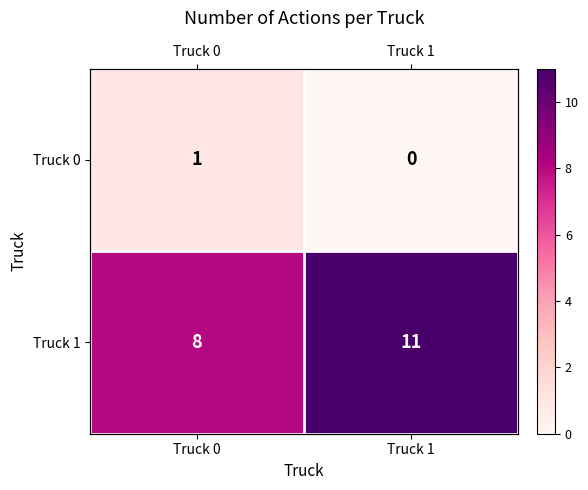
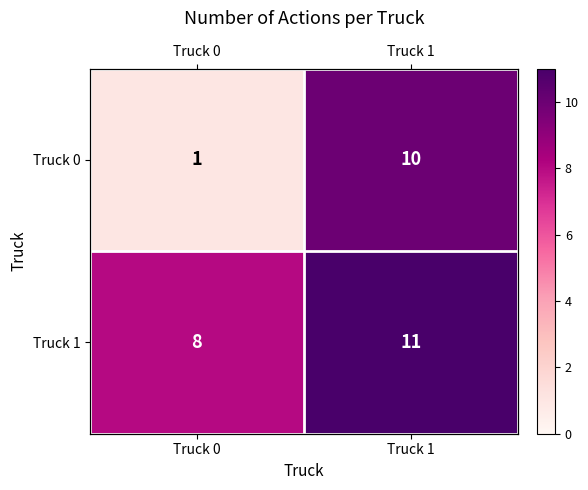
  {
    "Truck 0": {
      "Truck 0": 1,
-     "Truck 1": 0
+     "Truck 1": 10
    },
    "Truck 1": {
      "Truck 0": 8,
      "Truck 1": 11
    }
  }
